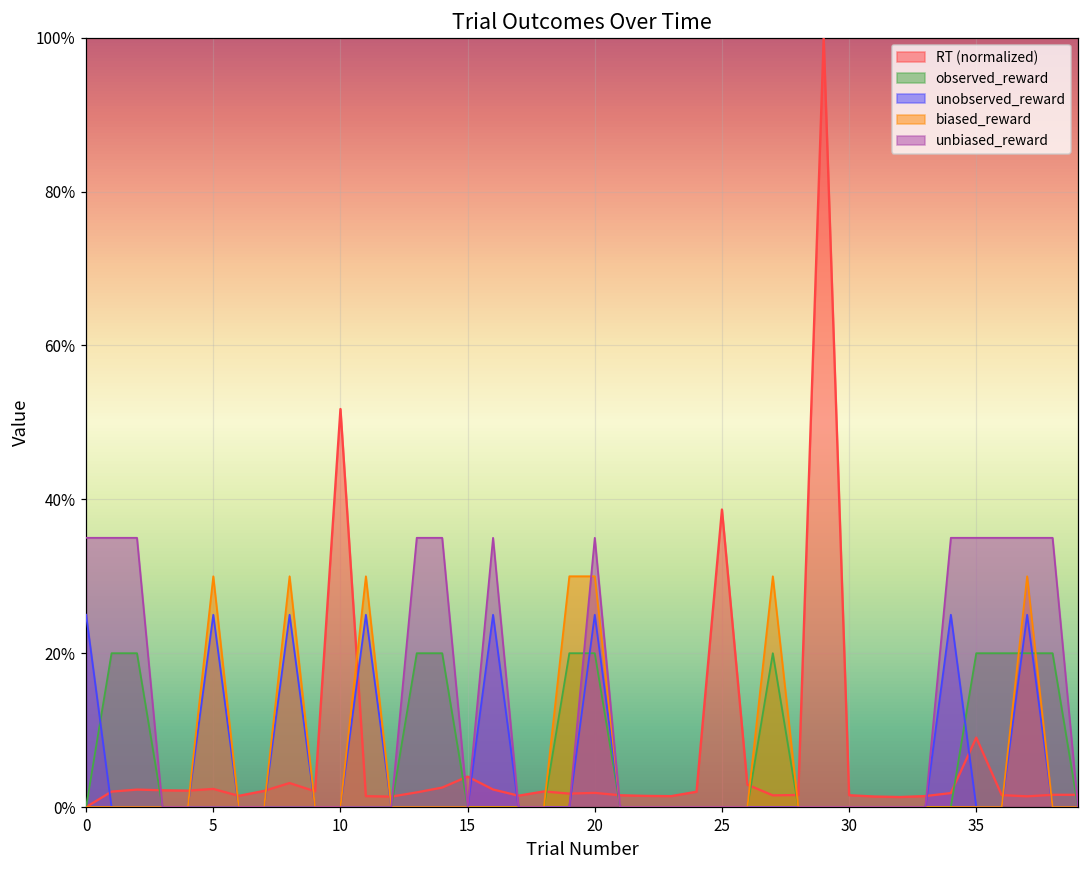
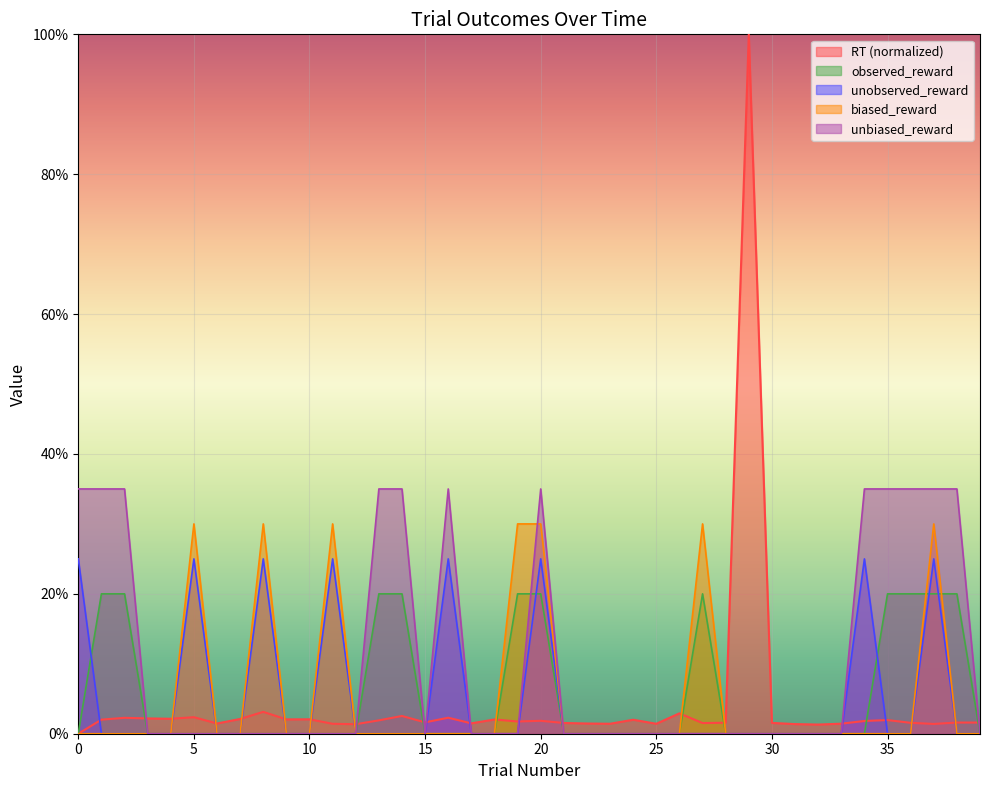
  {
    "RT (normalized)": {
      "5": "2%",
-     "10": "52%",
-     "15": "4%",
+     "10": "2%",
+     "15": "2%",
      "20": "2%",
-     "25": "39%",
+     "25": "1%",
      "30": "2%",
-     "35": "9%"
+     "35": "2%"
    },
    "observed_reward": {
      "20": "20%",
      "35": "20%"
    },
    "unobserved_reward": {
      "0": "25%",
      "5": "25%",
      "20": "25%"
    },
    "biased_reward": {
      "5": "30%",
      "20": "30%"
    },
    "unbiased_reward": {
      "0": "35%",
      "20": "35%",
      "35": "35%"
    }
  }
